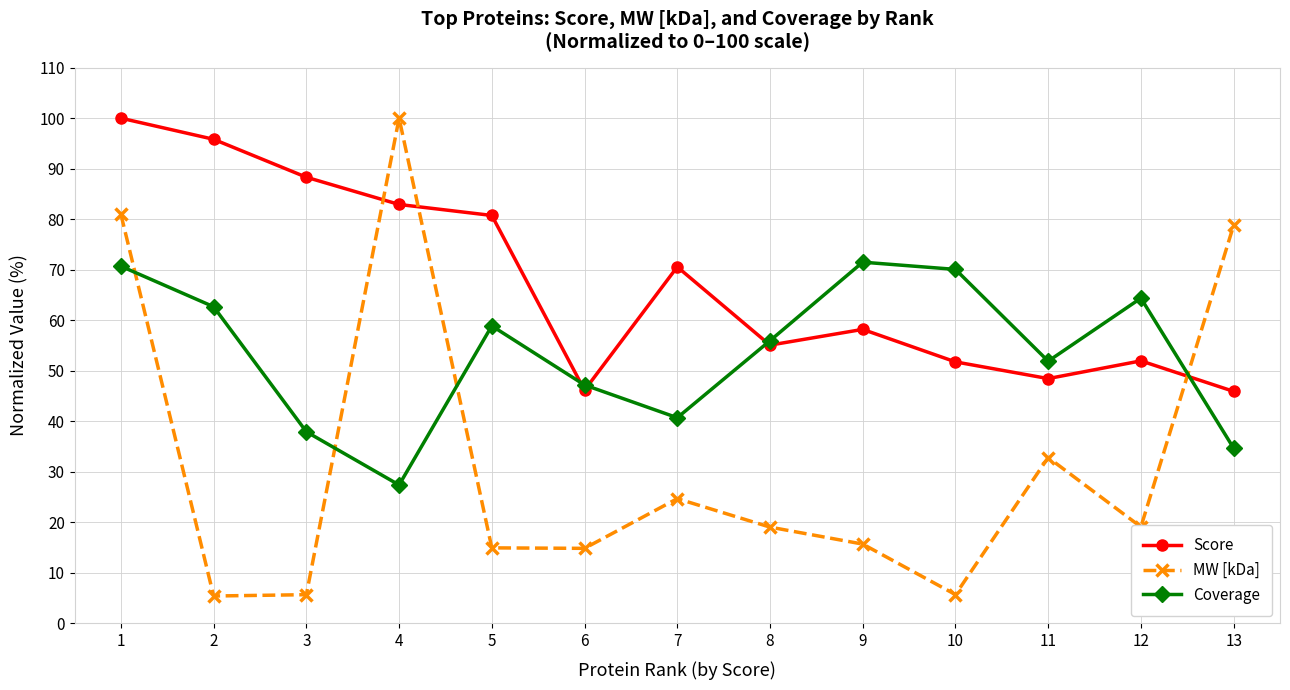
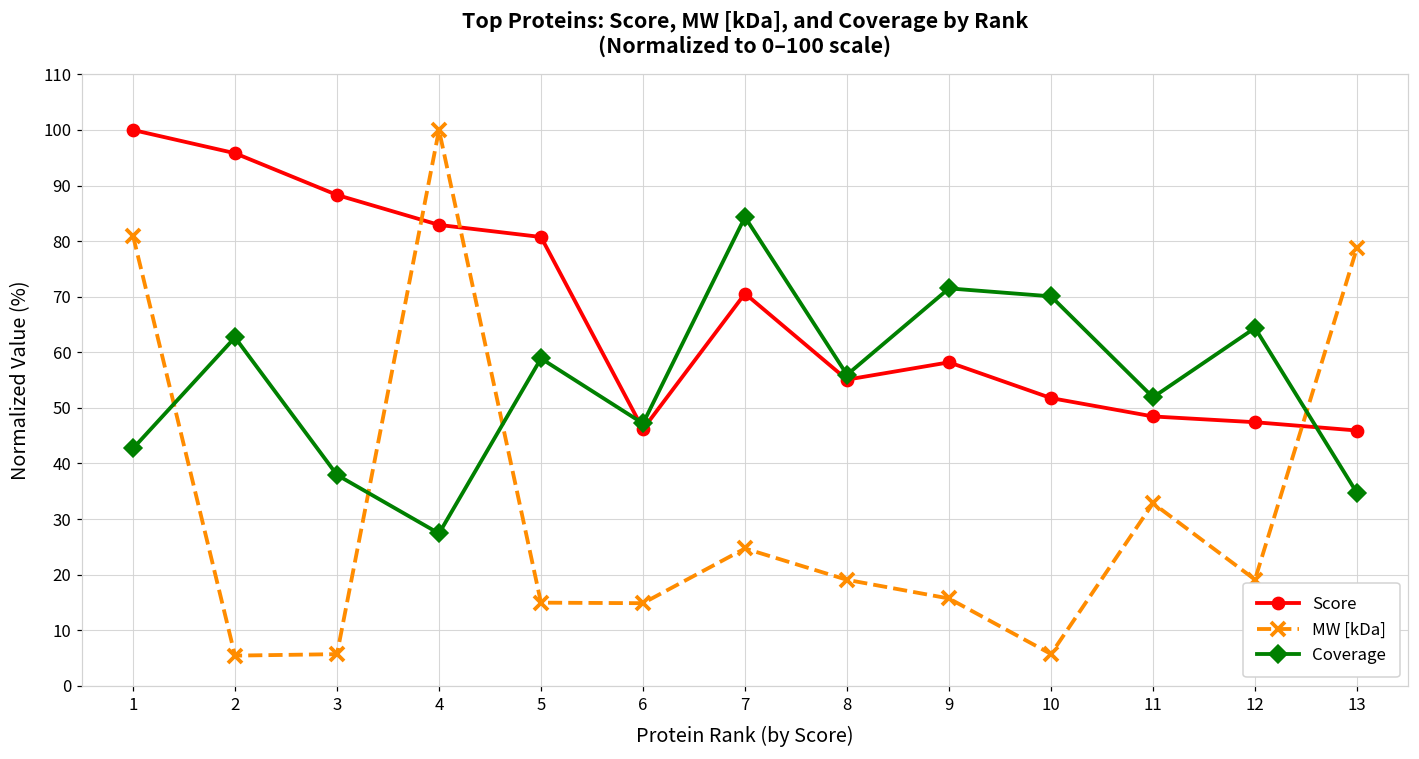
  {
    "Score": {
      "1": 100,
      "2": 96,
      "3": 88,
      "4": 83,
      "5": 81,
      "6": 46,
      "7": 71,
      "8": 55,
      "9": 58,
      "10": 52,
      "11": 48,
-     "12": 52,
+     "12": 47,
      "13": 46
    },
    "MW [kDa]": {
      "1": 81,
      "2": 5,
      "3": 6,
      "4": 100,
      "5": 15,
      "6": 15,
      "7": 25,
      "8": 19,
      "9": 16,
      "10": 6,
      "11": 33,
      "13": 79
    },
    "Coverage": {
-     "1": 71,
+     "1": 43,
      "2": 63,
      "3": 38,
      "4": 27,
      "5": 59,
      "6": 47,
-     "7": 41,
+     "7": 84,
      "8": 56,
      "9": 72,
      "10": 70,
      "11": 52,
      "12": 64,
      "13": 35
    }
  }
